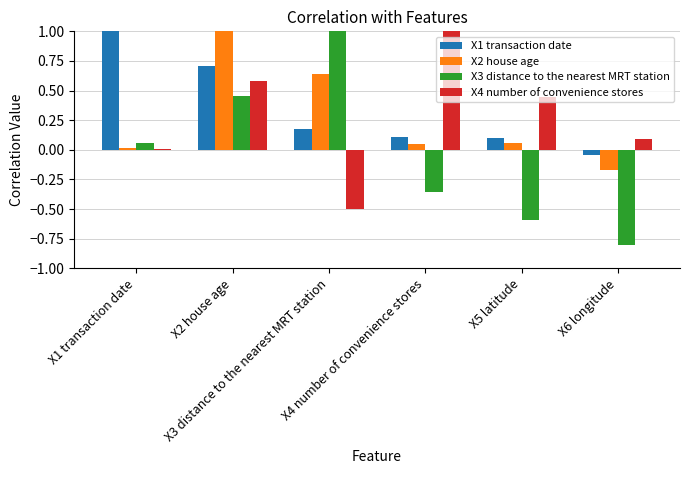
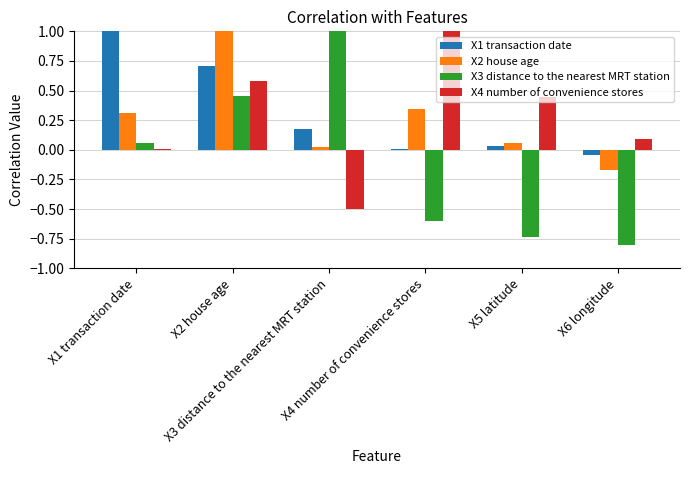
  {
    "X1 transaction date": {
      "X1 transaction date": 1.00,
      "X2 house age": 0.71,
      "X3 distance to the nearest MRT station": 0.17,
-     "X4 number of convenience stores": 0.11,
-     "X5 latitude": 0.10,
+     "X4 number of convenience stores": 0.01,
+     "X5 latitude": 0.04,
      "X6 longitude": -0.04
    },
    "X2 house age": {
-     "X1 transaction date": 0.02,
+     "X1 transaction date": 0.31,
      "X2 house age": 1.00,
-     "X3 distance to the nearest MRT station": 0.64,
-     "X4 number of convenience stores": 0.05,
+     "X3 distance to the nearest MRT station": 0.03,
+     "X4 number of convenience stores": 0.35,
      "X5 latitude": 0.05,
      "X6 longitude": -0.17
    },
    "X3 distance to the nearest MRT station": {
      "X1 transaction date": 0.06,
      "X2 house age": 0.46,
      "X3 distance to the nearest MRT station": 1.00,
-     "X4 number of convenience stores": -0.36,
-     "X5 latitude": -0.59,
+     "X4 number of convenience stores": -0.60,
+     "X5 latitude": -0.74,
      "X6 longitude": -0.81
    },
    "X4 number of convenience stores": {
      "X2 house age": 0.58,
      "X3 distance to the nearest MRT station": -0.50,
      "X4 number of convenience stores": 1.00,
      "X6 longitude": 0.09
    }
  }
